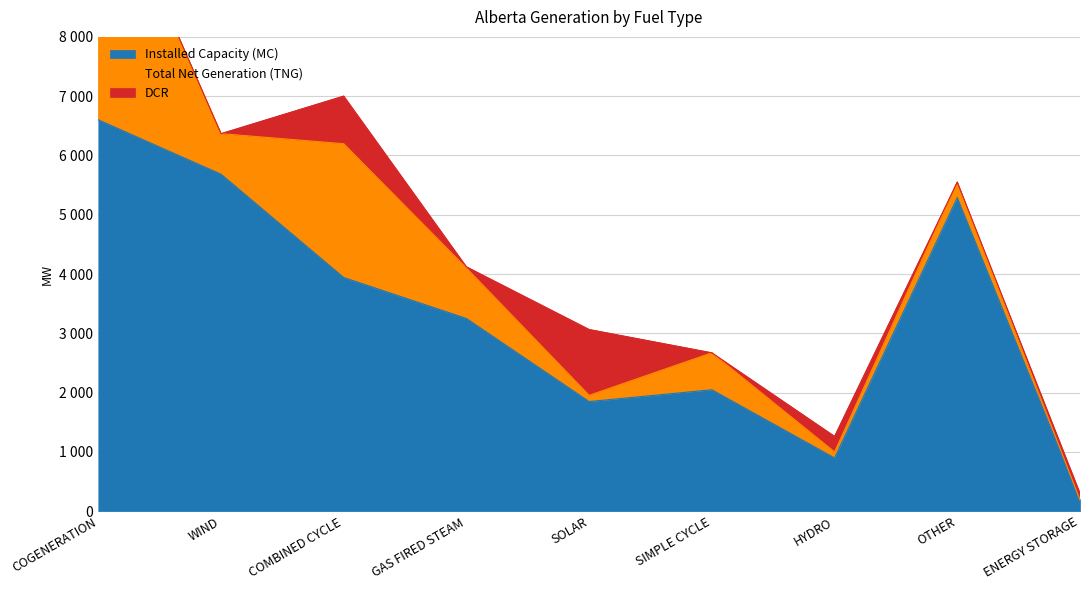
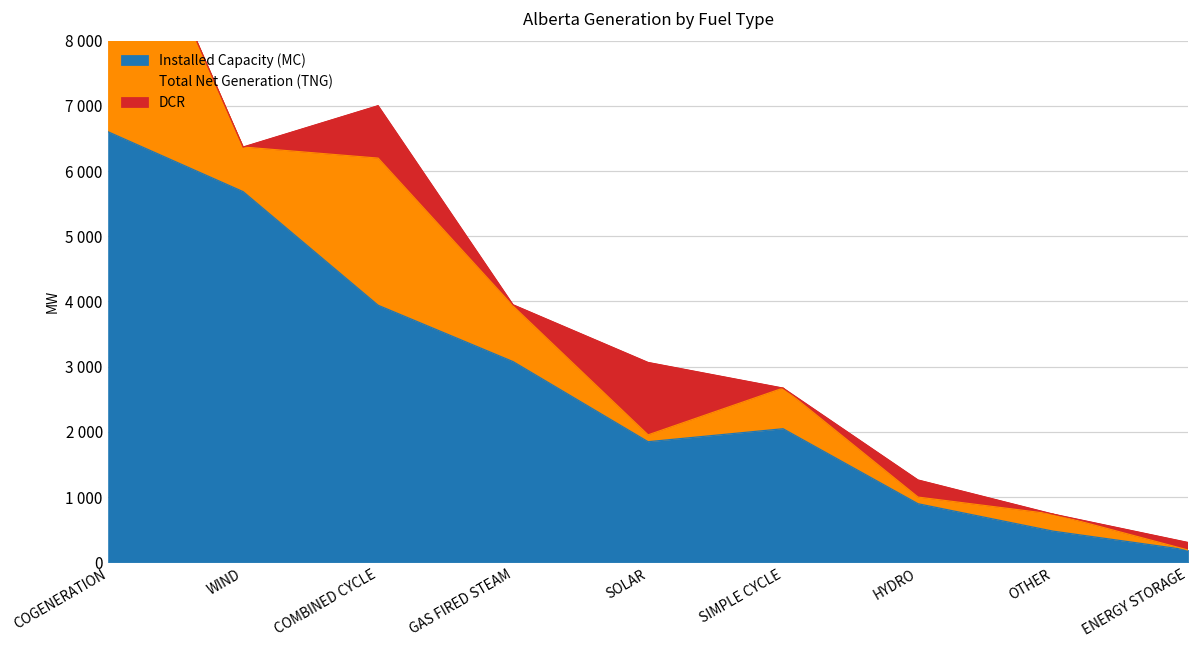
  {
    "Installed Capacity (MC)": {
      "COGENERATION": 6600,
      "WIND": 5700,
      "COMBINED CYCLE": 3900,
-     "GAS FIRED STEAM": 3300,
+     "GAS FIRED STEAM": 3100,
      "SOLAR": 1900,
      "SIMPLE CYCLE": 2000,
      "HYDRO": 900,
-     "OTHER": 5300
+     "OTHER": 500
    },
    "Total Net Generation (TNG)": {
      "COMBINED CYCLE": 6200,
      "SOLAR": 2000,
      "HYDRO": 1000
    },
    "DCR": {
      "COMBINED CYCLE": 800,
      "SOLAR": 1100,
      "HYDRO": 300,
      "ENERGY STORAGE": 100
    }
  }
